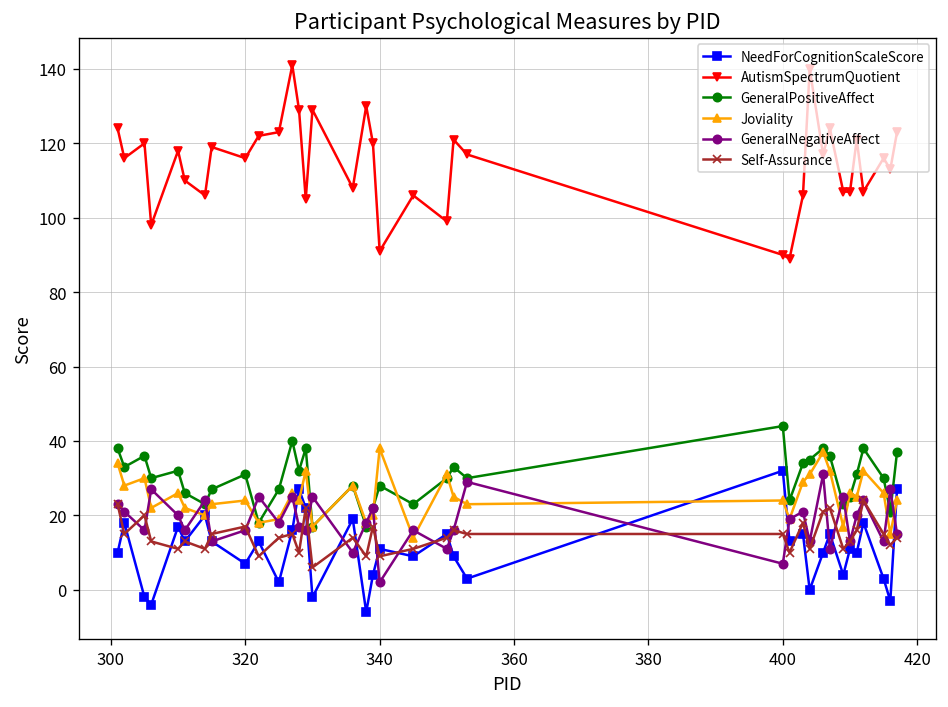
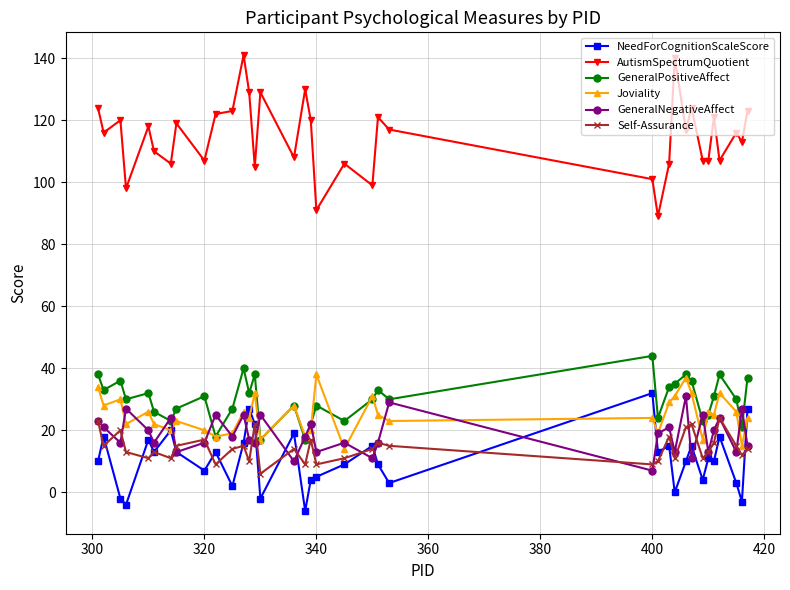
  {
    "NeedForCognitionScaleScore": {
      "320": 7,
-     "340": 11,
+     "340": 5,
      "400": 32
    },
    "AutismSpectrumQuotient": {
-     "320": 116,
+     "320": 107,
      "340": 91,
-     "400": 90
+     "400": 101
    },
    "GeneralPositiveAffect": {
      "320": 31,
      "340": 28,
      "400": 44
    },
    "Joviality": {
-     "320": 24,
+     "320": 20,
      "340": 38,
      "400": 24
    },
    "GeneralNegativeAffect": {
      "320": 16,
-     "340": 2,
+     "340": 13,
      "400": 7
    },
    "Self-Assurance": {
      "320": 17,
      "340": 9,
-     "400": 15
+     "400": 9
    }
  }
